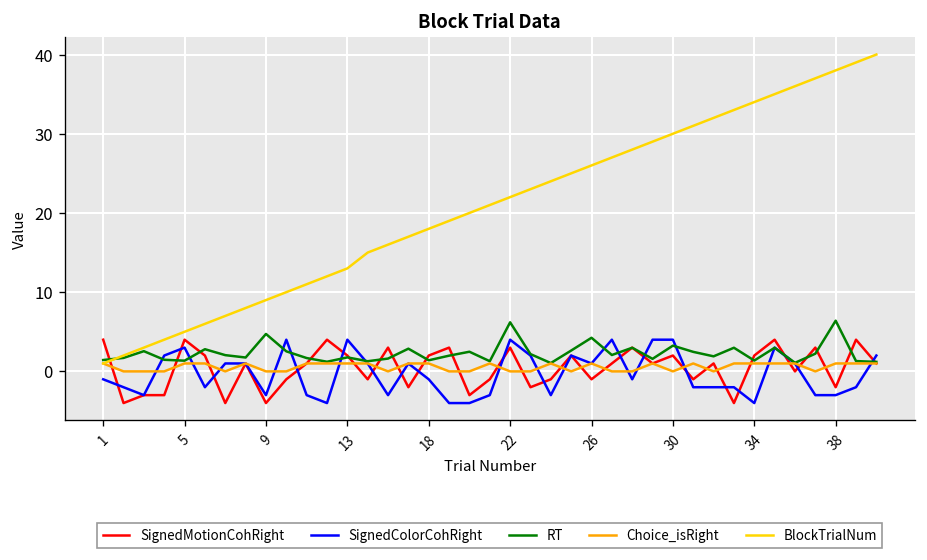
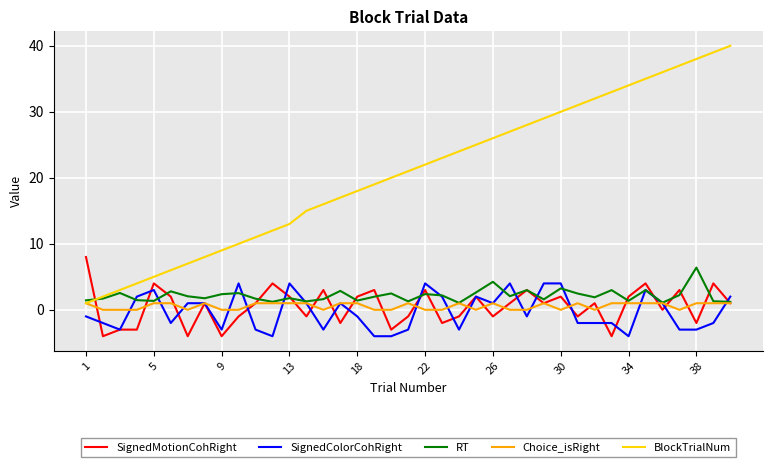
  {
    "SignedMotionCohRight": {
-     "1": 4,
+     "1": 8,
      "5": 4,
      "9": -4,
      "18": 2,
      "22": 3,
      "26": -1,
      "30": 2,
      "34": 2,
      "38": -2
    },
    "SignedColorCohRight": {
      "1": -1,
      "5": 3,
      "9": -3,
      "13": 4,
      "18": -1,
      "22": 4,
      "30": 4,
      "34": -4,
      "38": -3
    },
    "RT": {
      "1": 1,
-     "9": 5,
+     "9": 2,
      "18": 1,
-     "22": 6,
+     "22": 2,
      "26": 4,
      "30": 3,
      "38": 6
    }
  }
